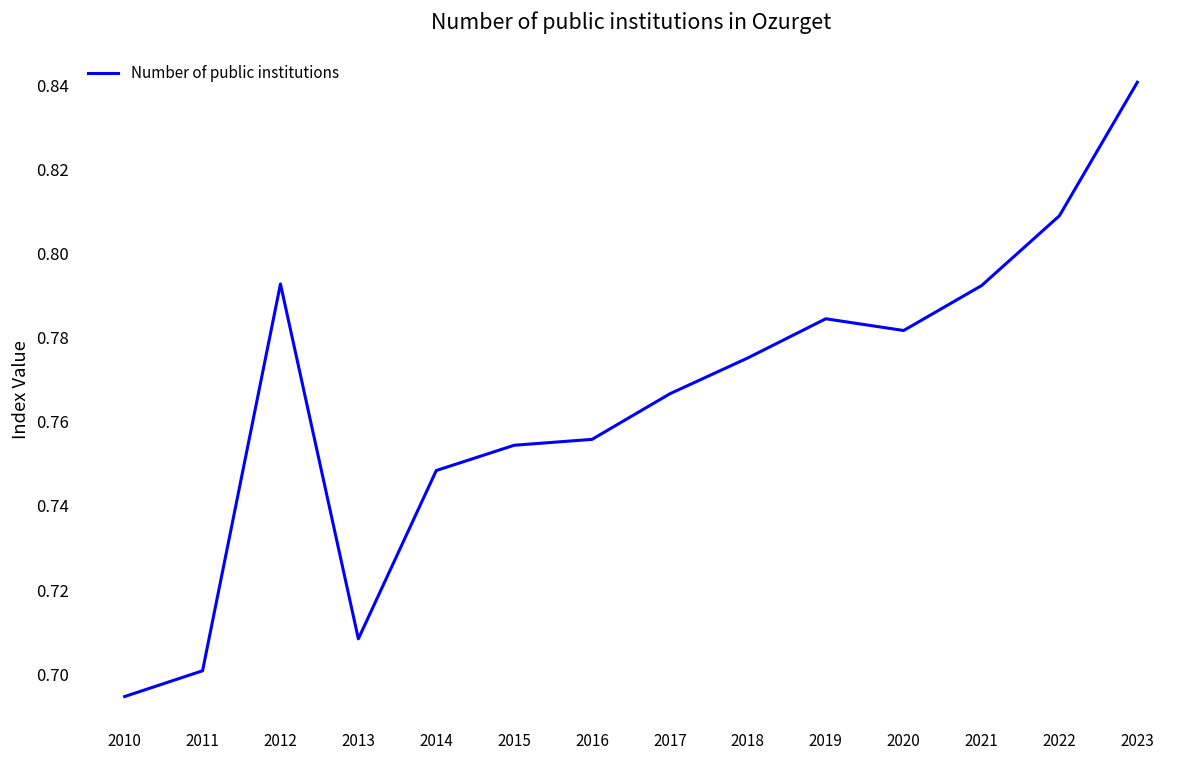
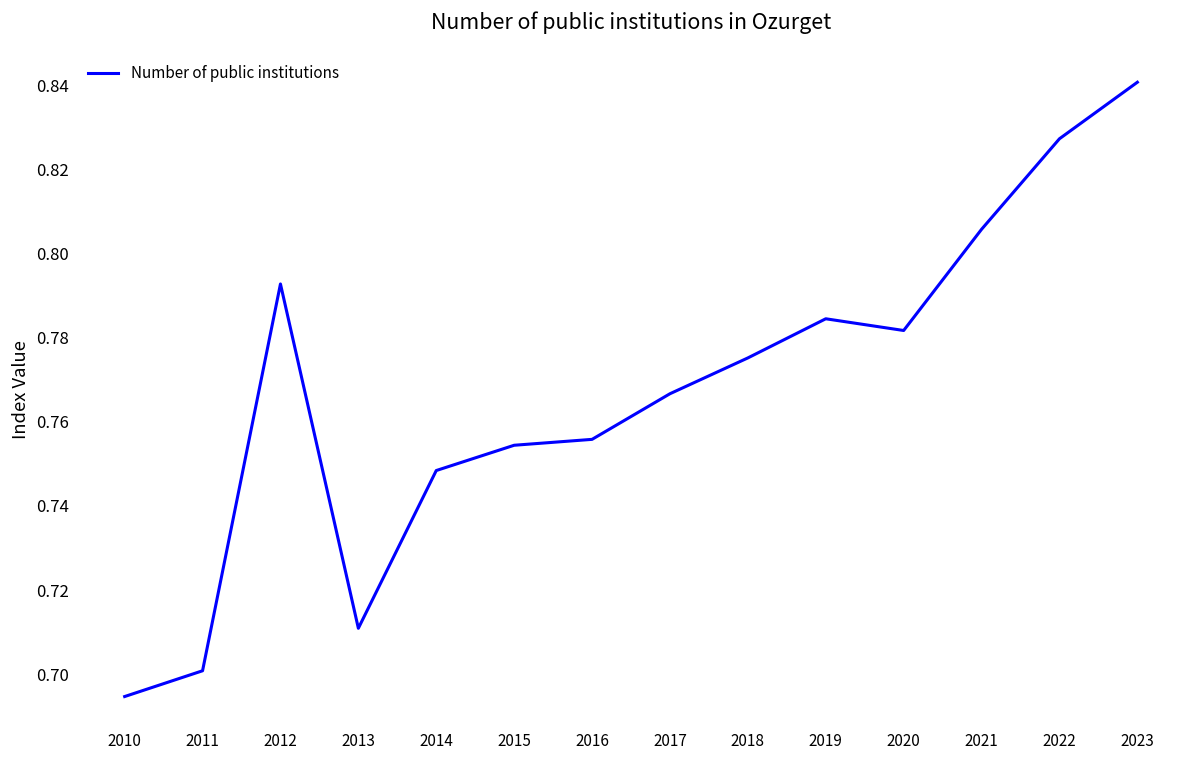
  {
    "2010": 0.695,
    "2011": 0.701,
    "2012": 0.793,
-   "2013": 0.708,
+   "2013": 0.711,
    "2014": 0.748,
    "2015": 0.754,
    "2016": 0.756,
    "2017": 0.767,
    "2018": 0.775,
    "2019": 0.784,
    "2020": 0.782,
-   "2021": 0.792,
-   "2022": 0.809,
+   "2021": 0.806,
+   "2022": 0.827,
    "2023": 0.841
  }
